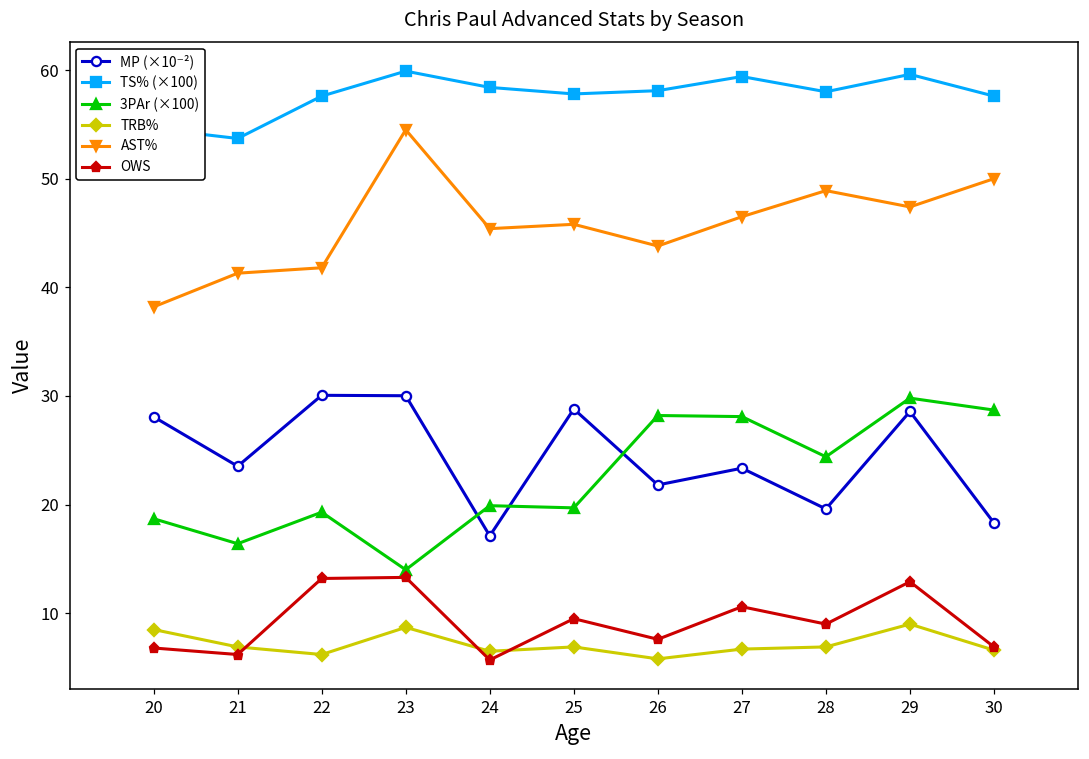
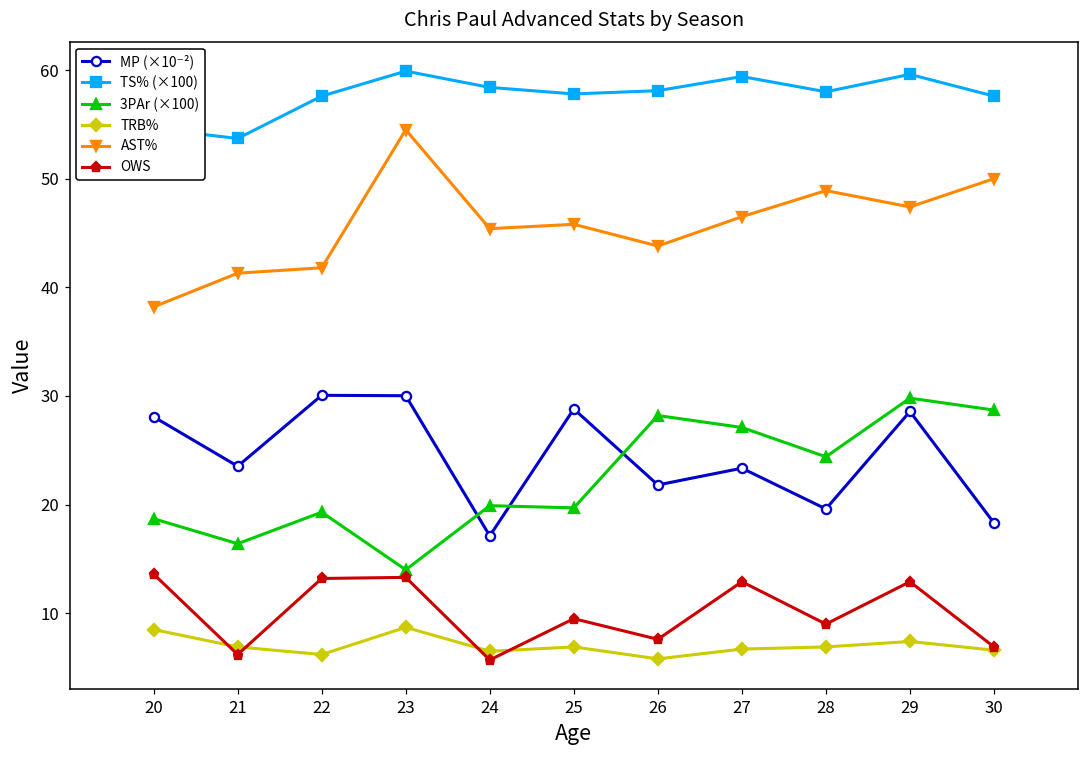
  {
    "MP (×10⁻²)": {
      "20": 28,
      "21": 24,
      "22": 30,
      "23": 30,
      "24": 17,
      "25": 29,
      "26": 22,
      "27": 23,
      "28": 20,
      "29": 29,
      "30": 18
    },
    "TS% (×100)": {
      "21": 54,
      "22": 58,
      "23": 60,
      "24": 58,
      "25": 58,
      "26": 58,
      "27": 59,
      "28": 58,
      "29": 60,
      "30": 58
    },
    "3PAr (×100)": {
      "20": 19,
      "21": 16,
      "22": 19,
      "23": 14,
      "24": 20,
      "25": 20,
      "26": 28,
-     "27": 28,
+     "27": 27,
      "28": 24,
      "29": 30,
      "30": 29
    },
    "TRB%": {
      "20": 9,
      "21": 7,
      "22": 6,
      "23": 9,
      "24": 7,
      "25": 7,
      "26": 6,
      "27": 7,
      "28": 7,
-     "29": 9,
+     "29": 7,
      "30": 7
    },
    "AST%": {
      "20": 38,
      "21": 41,
      "22": 42,
      "23": 55,
      "24": 45,
      "25": 46,
      "26": 44,
      "27": 47,
      "28": 49,
      "29": 47,
      "30": 50
    },
    "OWS": {
-     "20": 7,
+     "20": 14,
      "21": 6,
      "22": 13,
      "23": 13,
      "24": 6,
      "25": 10,
      "26": 8,
-     "27": 11,
+     "27": 13,
      "28": 9,
      "29": 13,
      "30": 7
    }
  }
